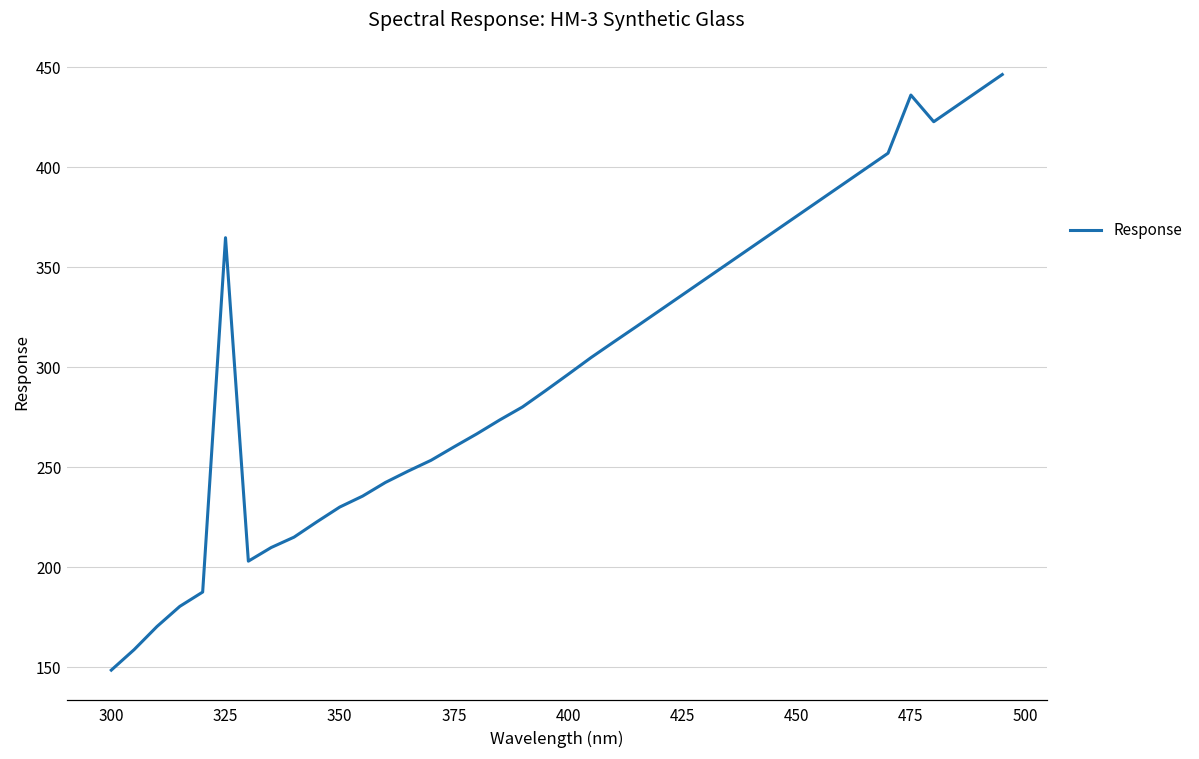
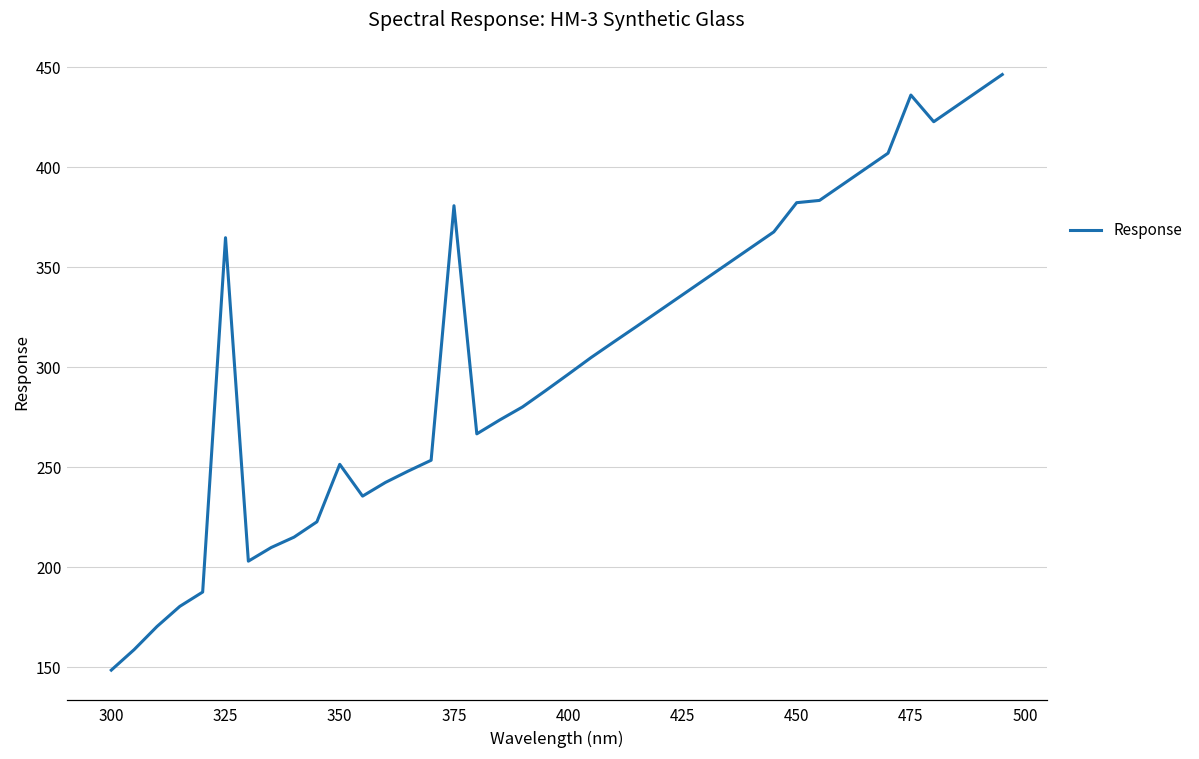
  {
    "300": 149,
    "325": 365,
-   "350": 230,
-   "375": 260,
+   "350": 251,
+   "375": 381,
    "400": 296,
    "425": 336,
-   "450": 376,
+   "450": 382,
    "475": 436
  }
